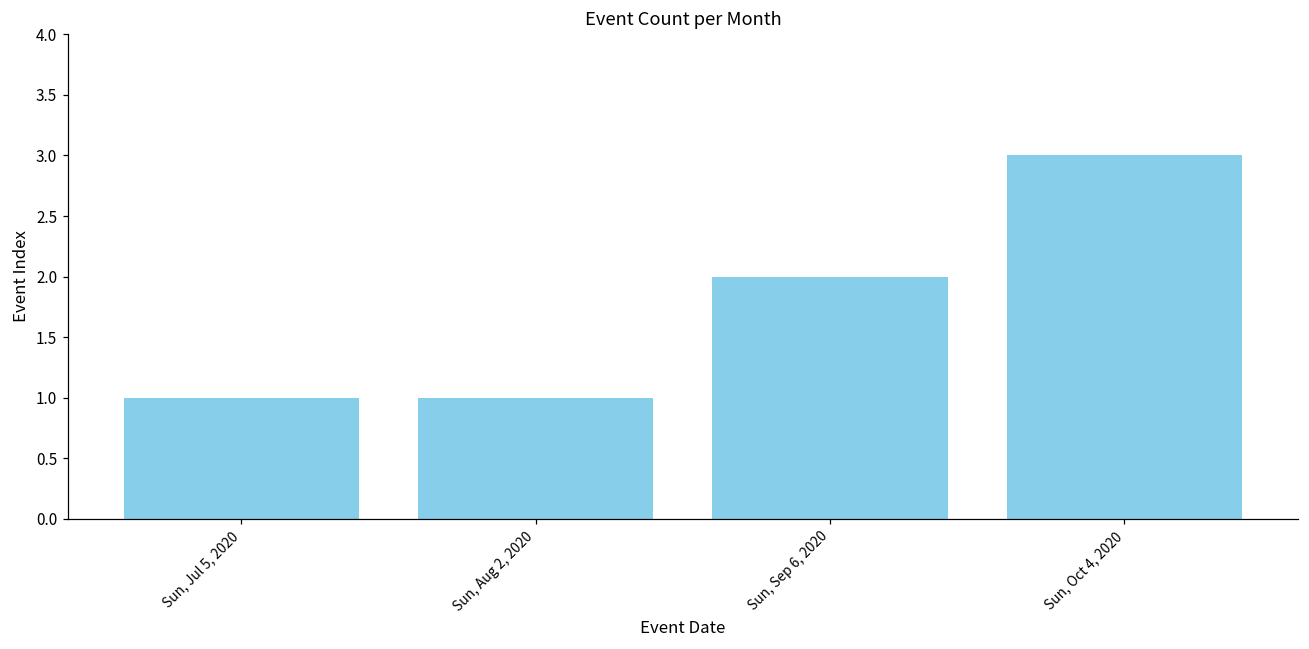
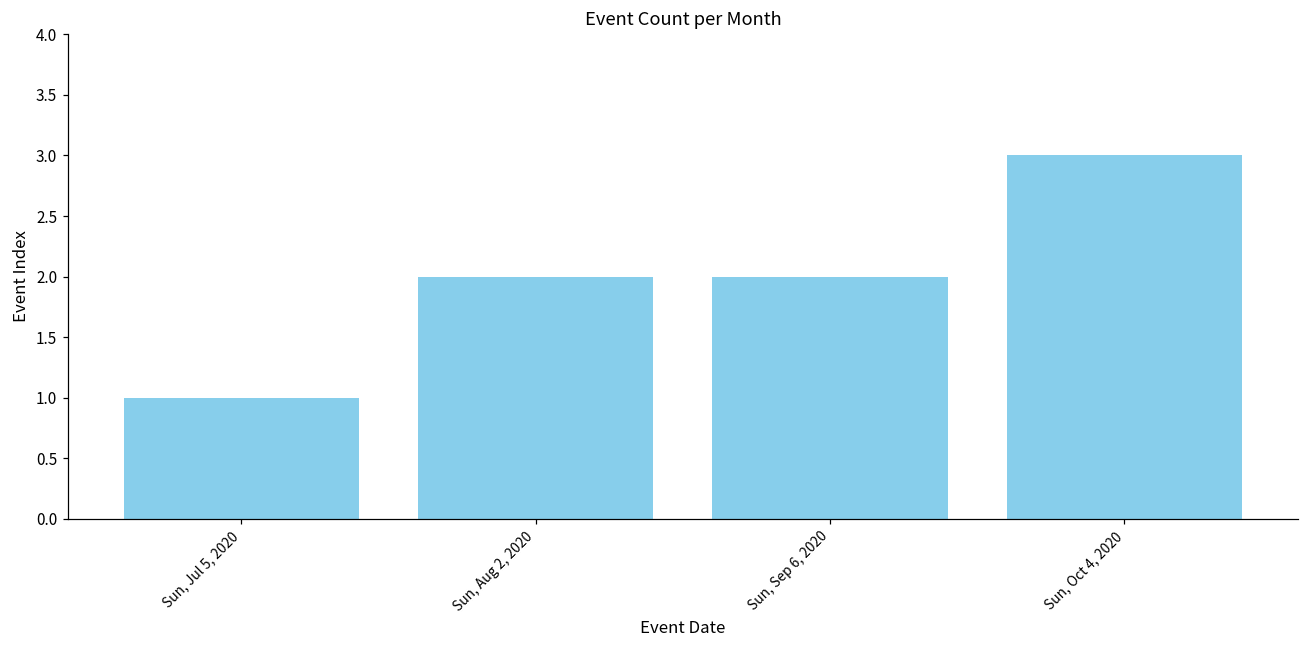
  {
    "Sun, Jul 5, 2020": 1,
-   "Sun, Aug 2, 2020": 1,
+   "Sun, Aug 2, 2020": 2,
    "Sun, Sep 6, 2020": 2,
    "Sun, Oct 4, 2020": 3
  }
